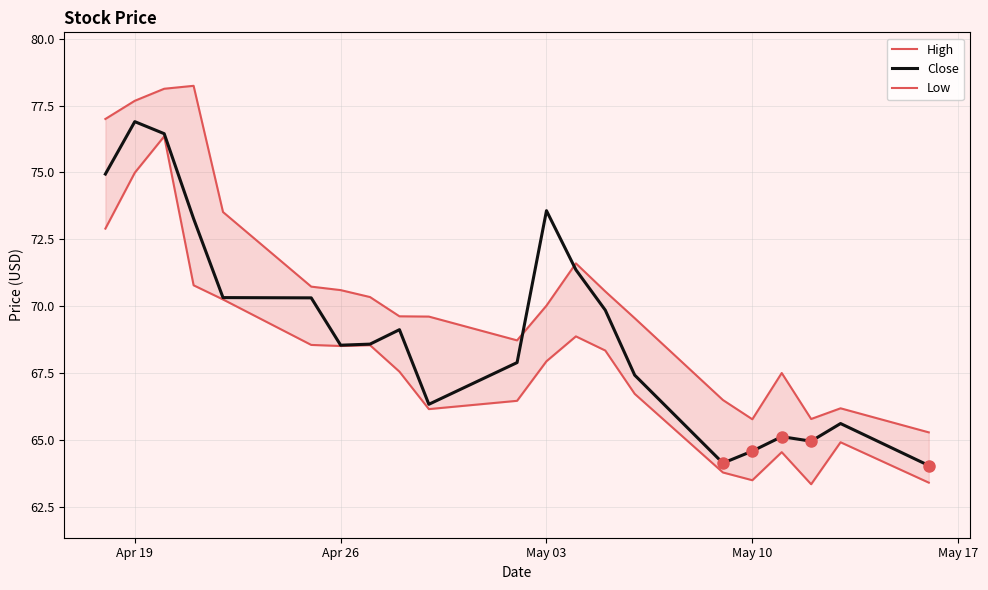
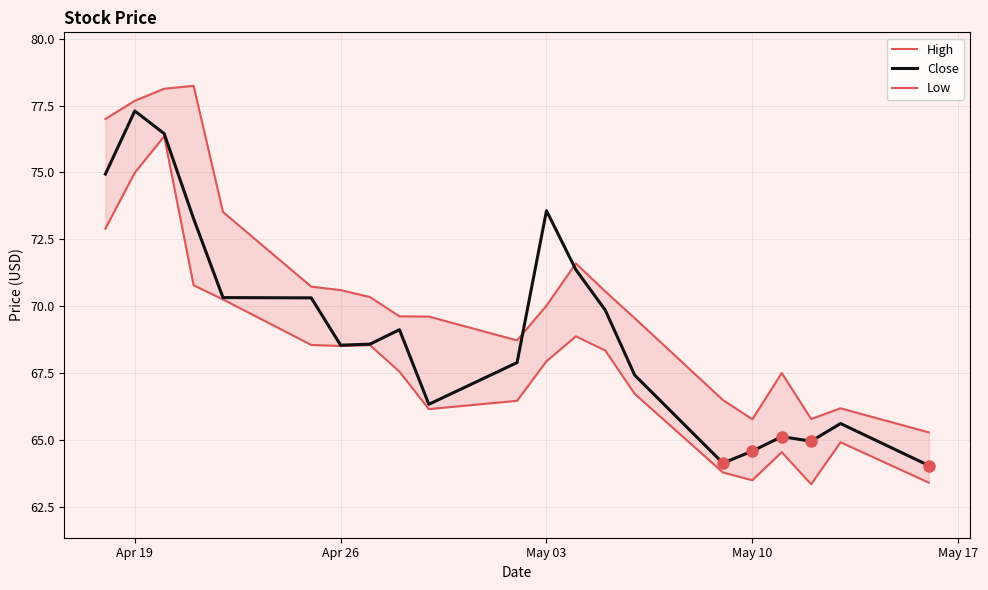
  {
    "Close": {
-     "Apr 19": 76.9,
+     "Apr 19": 77.3,
      "May 03": 73.6
    }
  }
